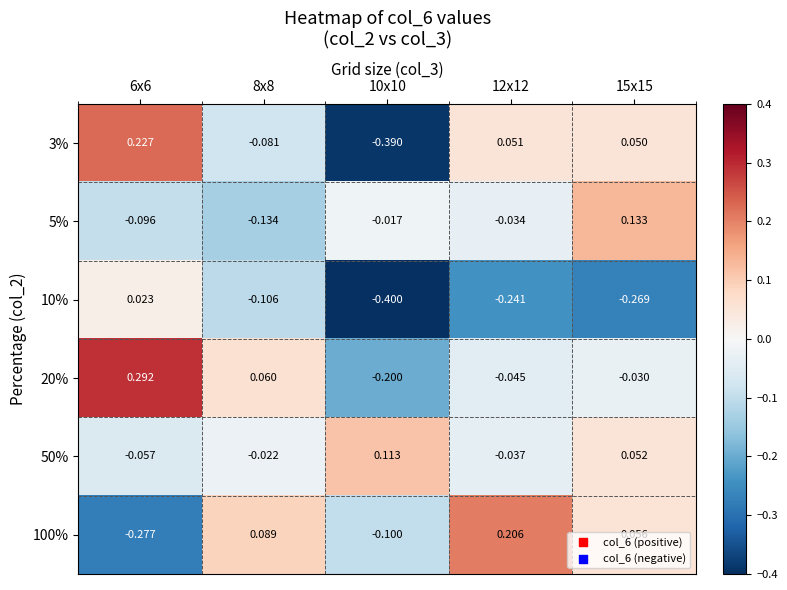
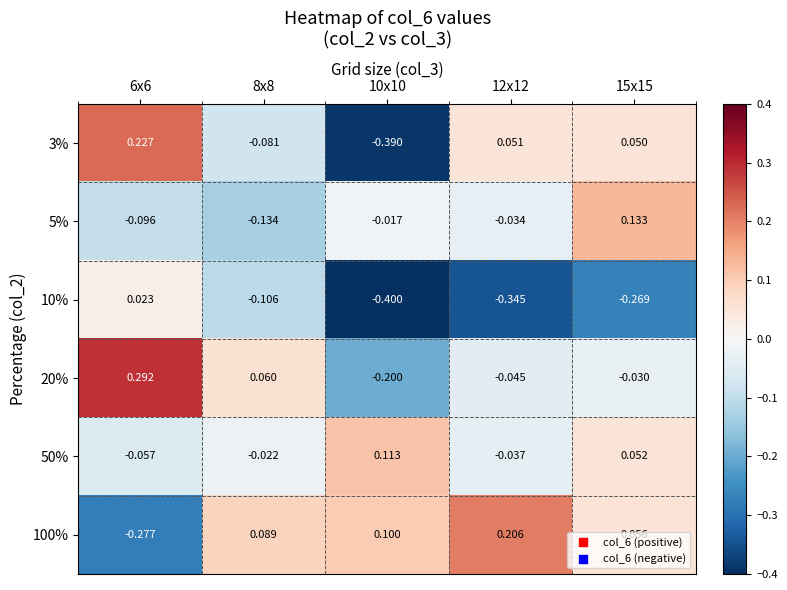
  {
    "3%": {
      "6x6": 0.227,
      "8x8": -0.081,
      "10x10": -0.390,
      "12x12": 0.051,
      "15x15": 0.050
    },
    "5%": {
      "6x6": -0.096,
      "8x8": -0.134,
      "10x10": -0.017,
      "12x12": -0.034,
      "15x15": 0.133
    },
    "10%": {
      "6x6": 0.023,
      "8x8": -0.106,
      "10x10": -0.400,
-     "12x12": -0.241,
+     "12x12": -0.345,
      "15x15": -0.269
    },
    "20%": {
      "6x6": 0.292,
      "8x8": 0.060,
      "10x10": -0.200,
      "12x12": -0.045,
      "15x15": -0.030
    },
    "50%": {
      "6x6": -0.057,
      "8x8": -0.022,
      "10x10": 0.113,
      "12x12": -0.037,
      "15x15": 0.052
    },
    "100%": {
      "6x6": -0.277,
      "8x8": 0.089,
-     "10x10": -0.100,
+     "10x10": 0.100,
      "12x12": 0.206
    }
  }
